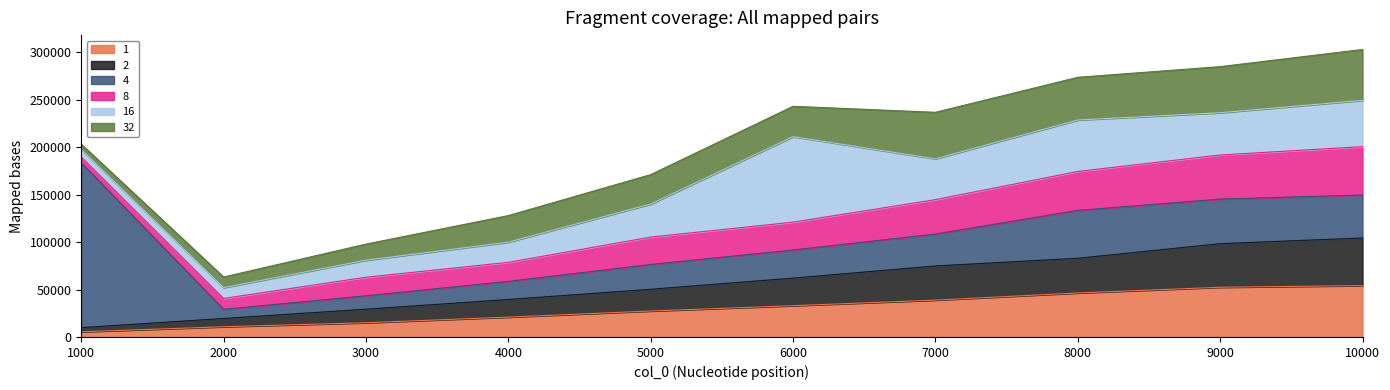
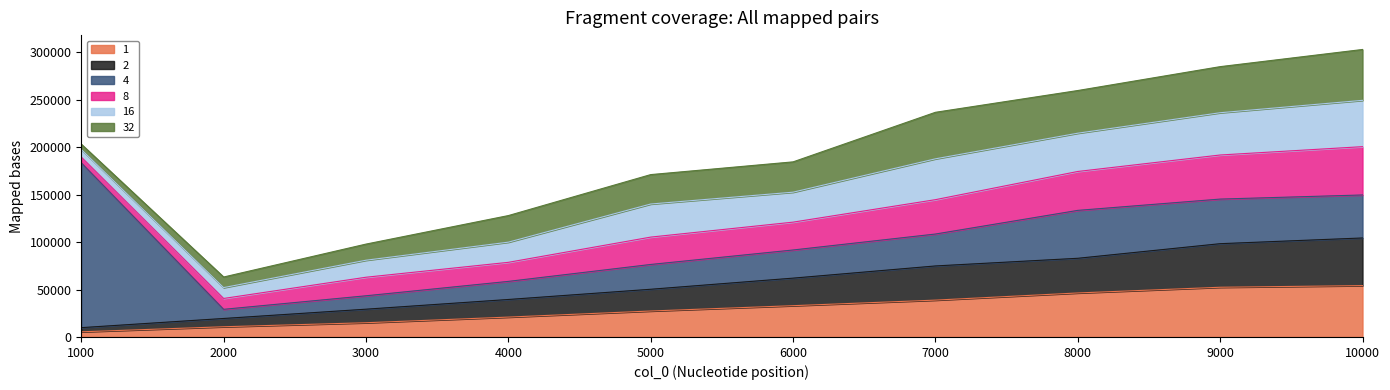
  {
    "1": {
      "1000": 10000,
      "2000": 10000,
      "3000": 20000,
      "4000": 20000,
      "5000": 30000,
      "6000": 30000,
      "7000": 40000,
      "8000": 50000,
      "9000": 50000,
      "10000": 50000
    },
    "2": {
      "1000": 0,
      "2000": 10000,
      "3000": 10000,
      "4000": 20000,
      "5000": 20000,
      "6000": 30000,
      "7000": 40000,
      "8000": 40000,
      "9000": 50000,
      "10000": 50000
    },
    "4": {
      "1000": 170000,
      "2000": 10000,
      "3000": 10000,
      "4000": 20000,
      "5000": 30000,
      "6000": 30000,
      "7000": 30000,
      "8000": 50000,
      "9000": 50000,
      "10000": 50000
    },
    "8": {
      "1000": 10000,
      "2000": 10000,
      "3000": 20000,
      "4000": 20000,
      "5000": 30000,
      "6000": 30000,
      "7000": 40000,
      "8000": 40000,
      "9000": 50000,
      "10000": 50000
    },
    "16": {
      "1000": 10000,
      "2000": 10000,
      "3000": 20000,
      "4000": 20000,
      "5000": 30000,
-     "6000": 90000,
+     "6000": 30000,
      "7000": 40000,
-     "8000": 50000,
+     "8000": 40000,
      "9000": 40000,
      "10000": 50000
    },
    "32": {
      "1000": 10000,
      "2000": 10000,
      "3000": 20000,
      "4000": 30000,
      "5000": 30000,
      "6000": 30000,
      "7000": 50000,
      "8000": 40000,
      "9000": 50000,
      "10000": 50000
    }
  }
